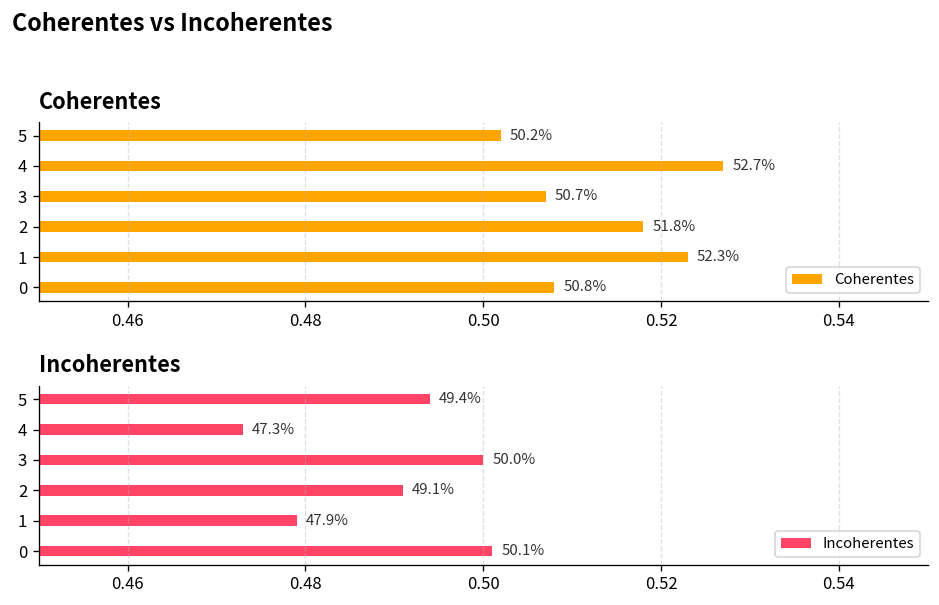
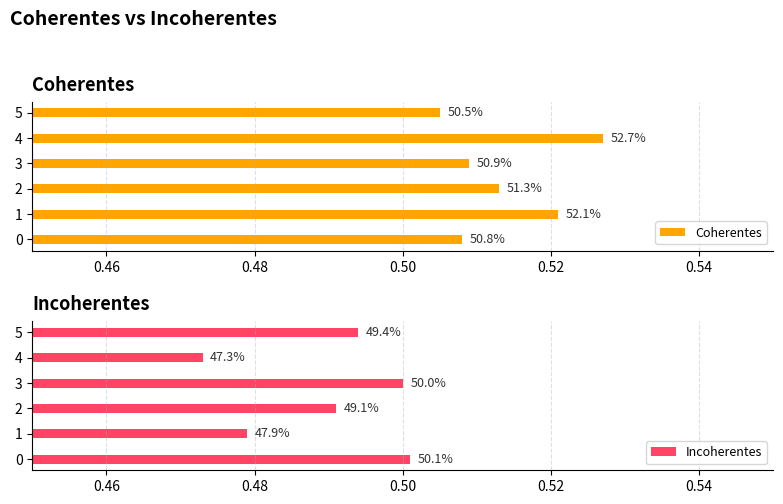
  {
    "Coherentes": {
-     "5": "50.2%",
+     "5": "50.5%",
      "4": "52.7%",
-     "3": "50.7%",
-     "2": "51.8%",
-     "1": "52.3%",
+     "3": "50.9%",
+     "2": "51.3%",
+     "1": "52.1%",
      "0": "50.8%"
    },
    "Incoherentes": {
      "5": "49.4%",
      "4": "47.3%",
      "3": "50.0%",
      "2": "49.1%",
      "1": "47.9%",
      "0": "50.1%"
    }
  }
